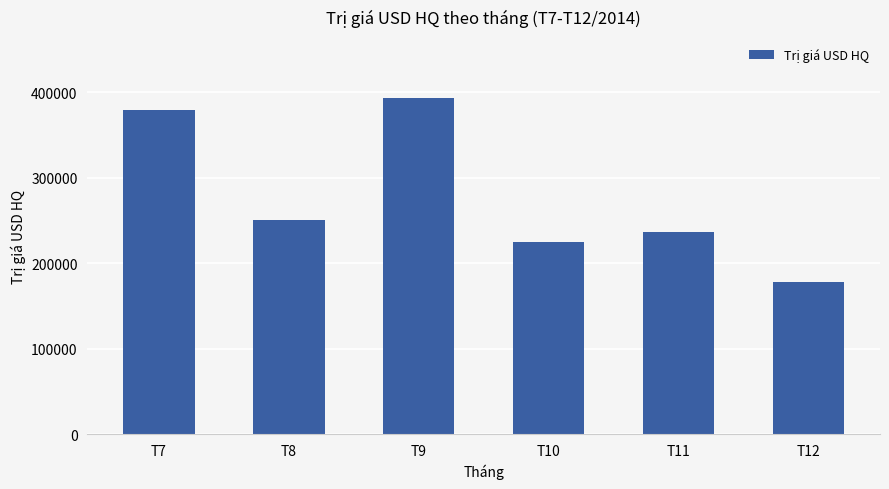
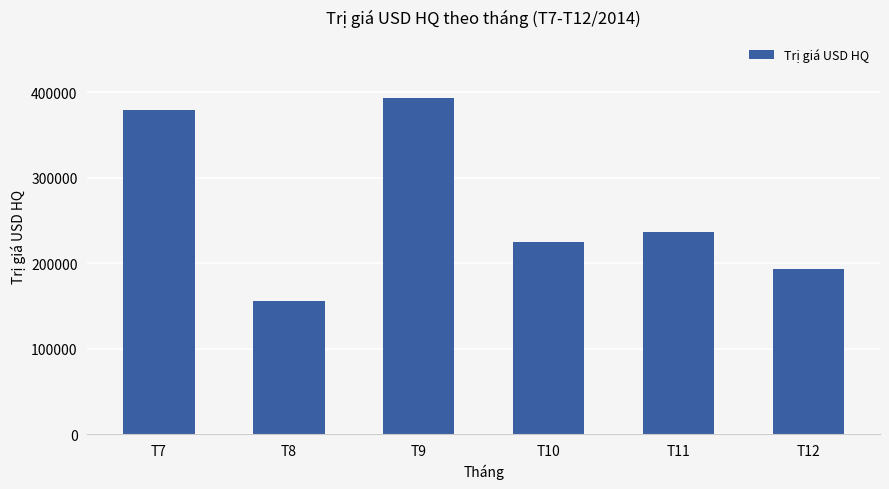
  {
    "T7": 380000,
-   "T8": 250000,
+   "T8": 160000,
    "T9": 390000,
    "T10": 220000,
    "T11": 240000,
-   "T12": 180000
+   "T12": 190000
  }
